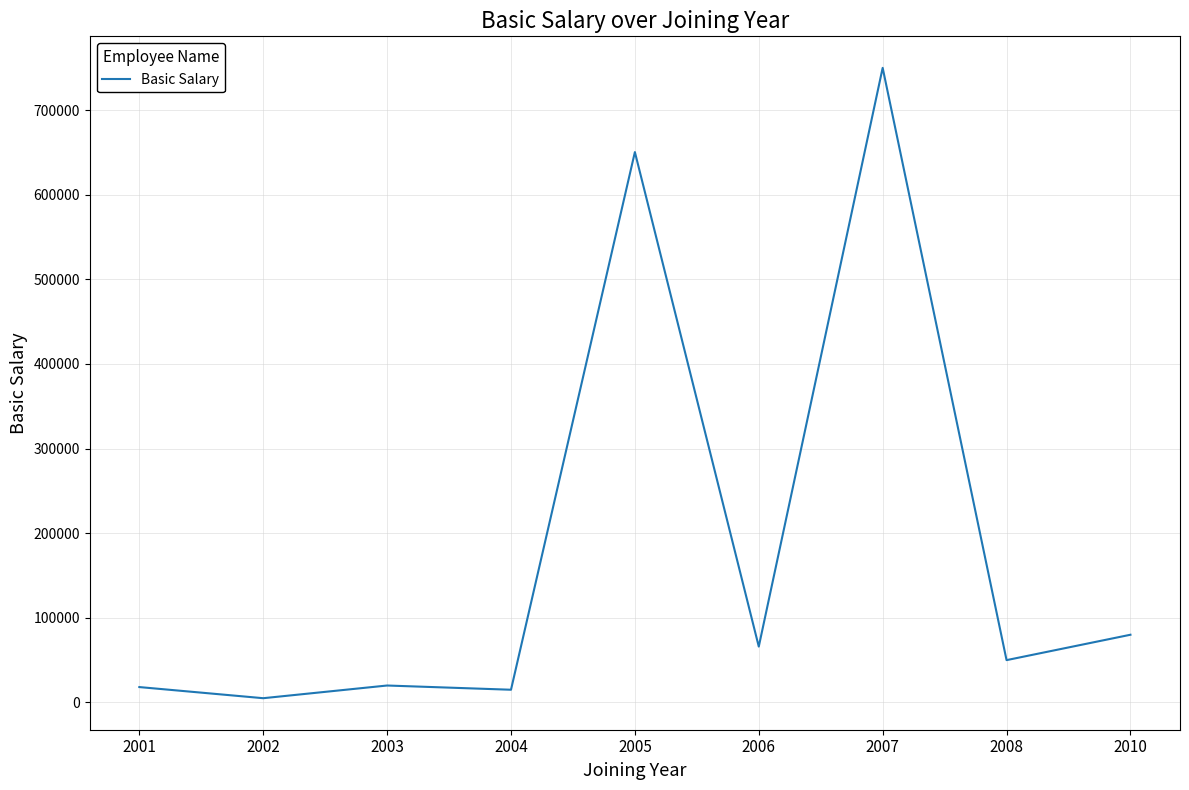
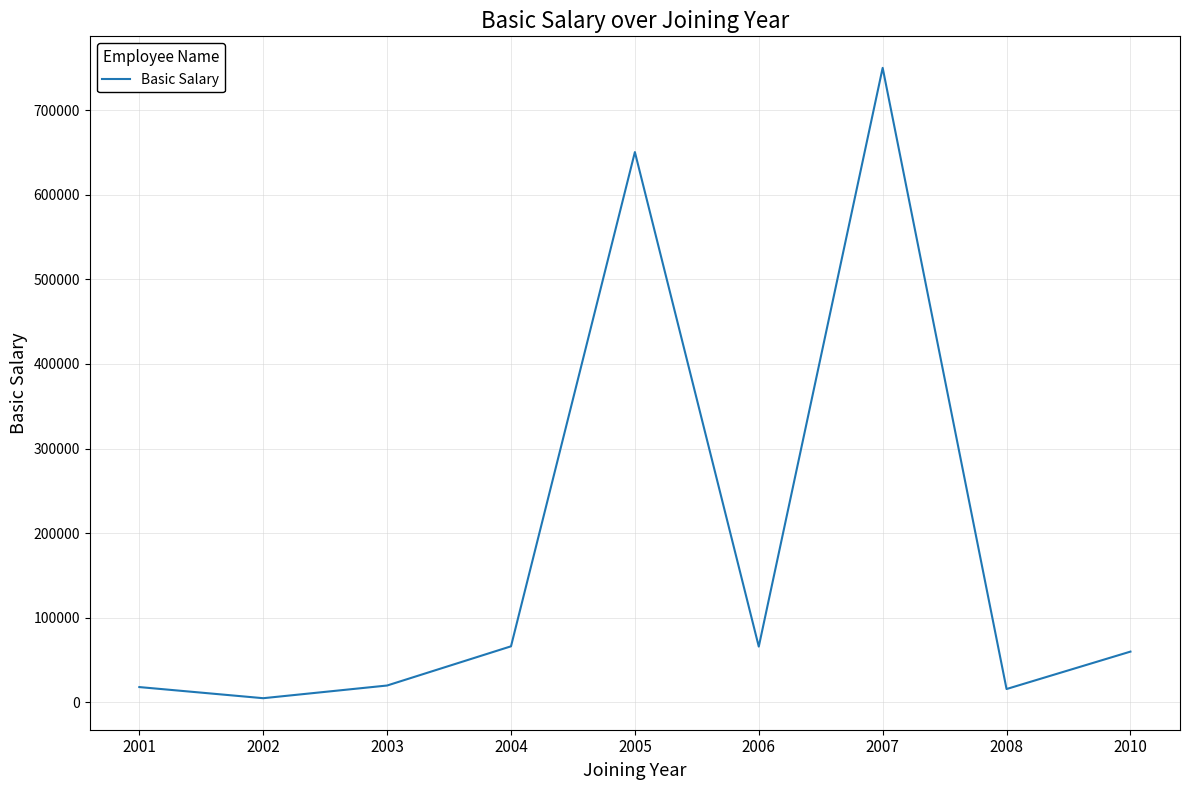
  {
    "2001": 20000,
    "2002": 10000,
    "2003": 20000,
-   "2004": 20000,
+   "2004": 70000,
    "2005": 650000,
    "2006": 70000,
    "2007": 750000,
-   "2008": 50000,
-   "2010": 80000
+   "2008": 20000,
+   "2010": 60000
  }
